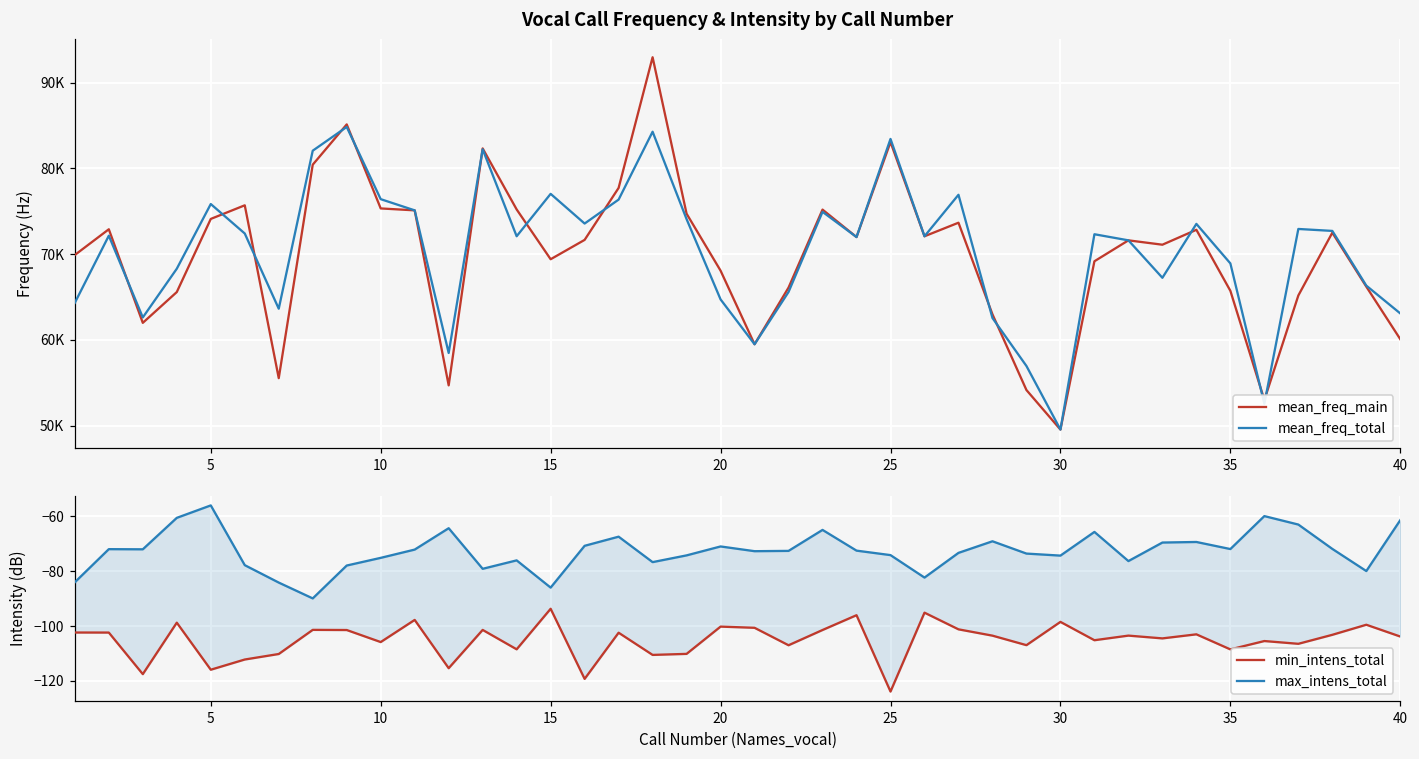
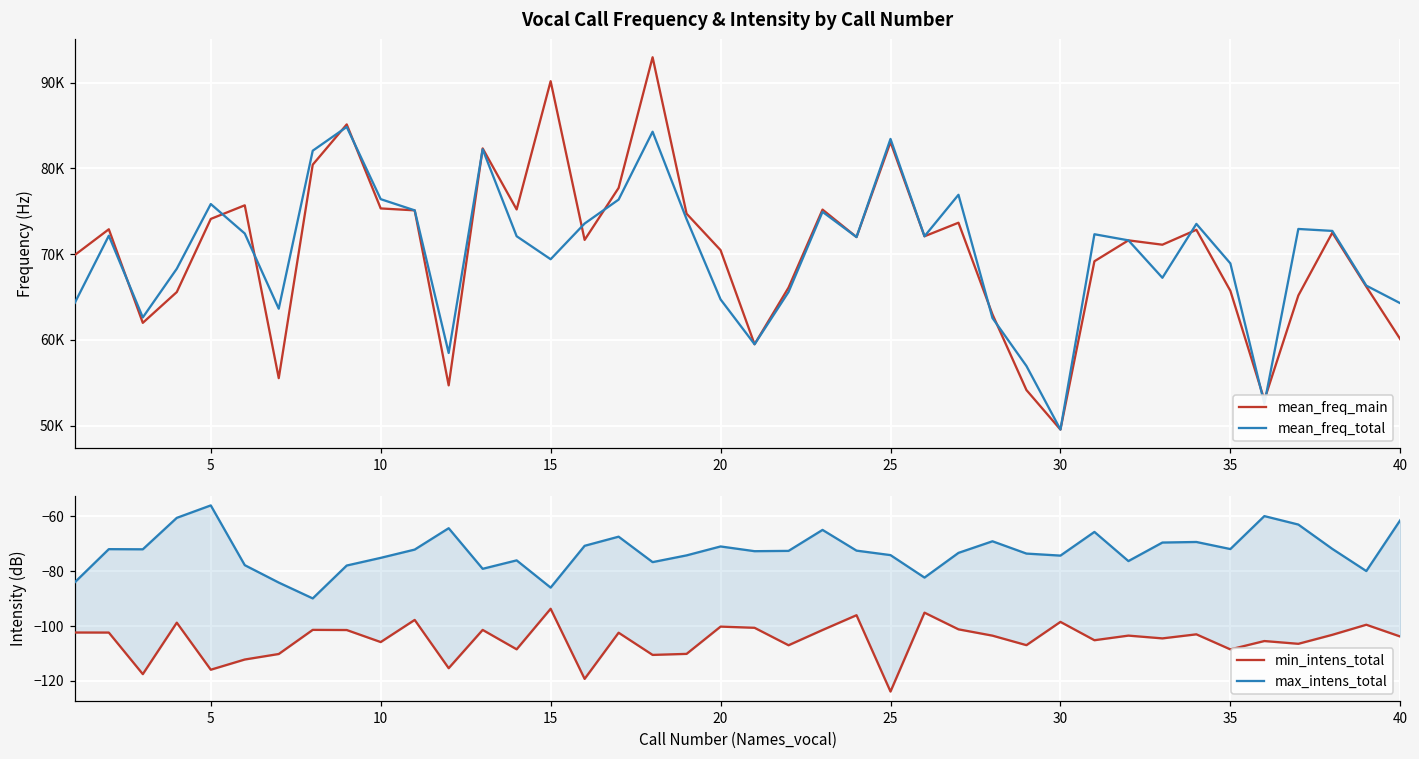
  {
    "Vocal Call Frequency & Intensity by Call Number": {
      "mean_freq_main": {
        "5": 74000,
        "10": 75000,
-       "15": 69000,
-       "20": 68000,
+       "15": 90000,
+       "20": 70000,
        "25": 83000,
        "35": 66000,
        "40": 60000
      },
      "mean_freq_total": {
        "5": 76000,
        "10": 76000,
-       "15": 77000,
+       "15": 69000,
        "20": 65000,
        "25": 83000,
        "35": 69000,
-       "40": 63000
+       "40": 64000
      }
    }
  }
